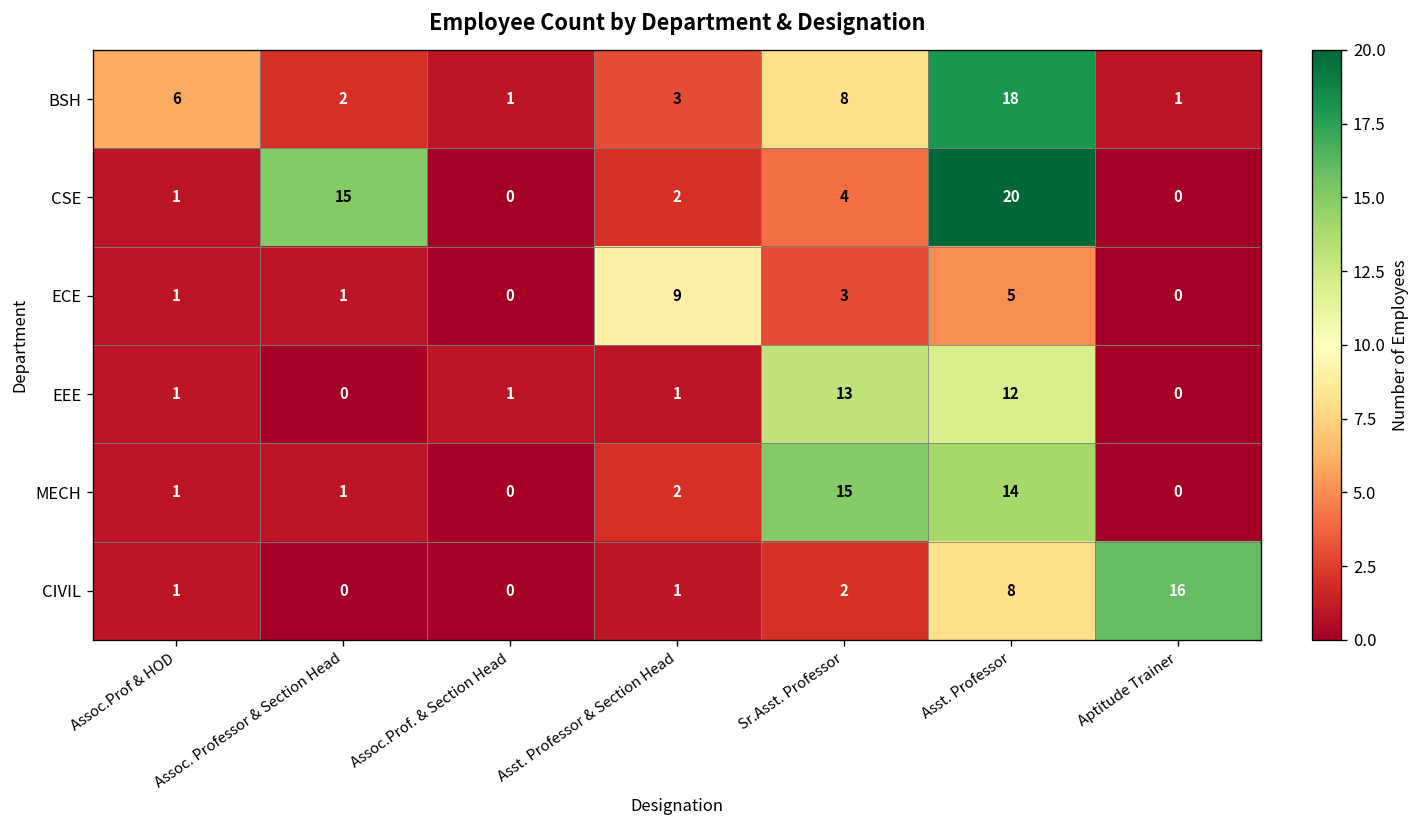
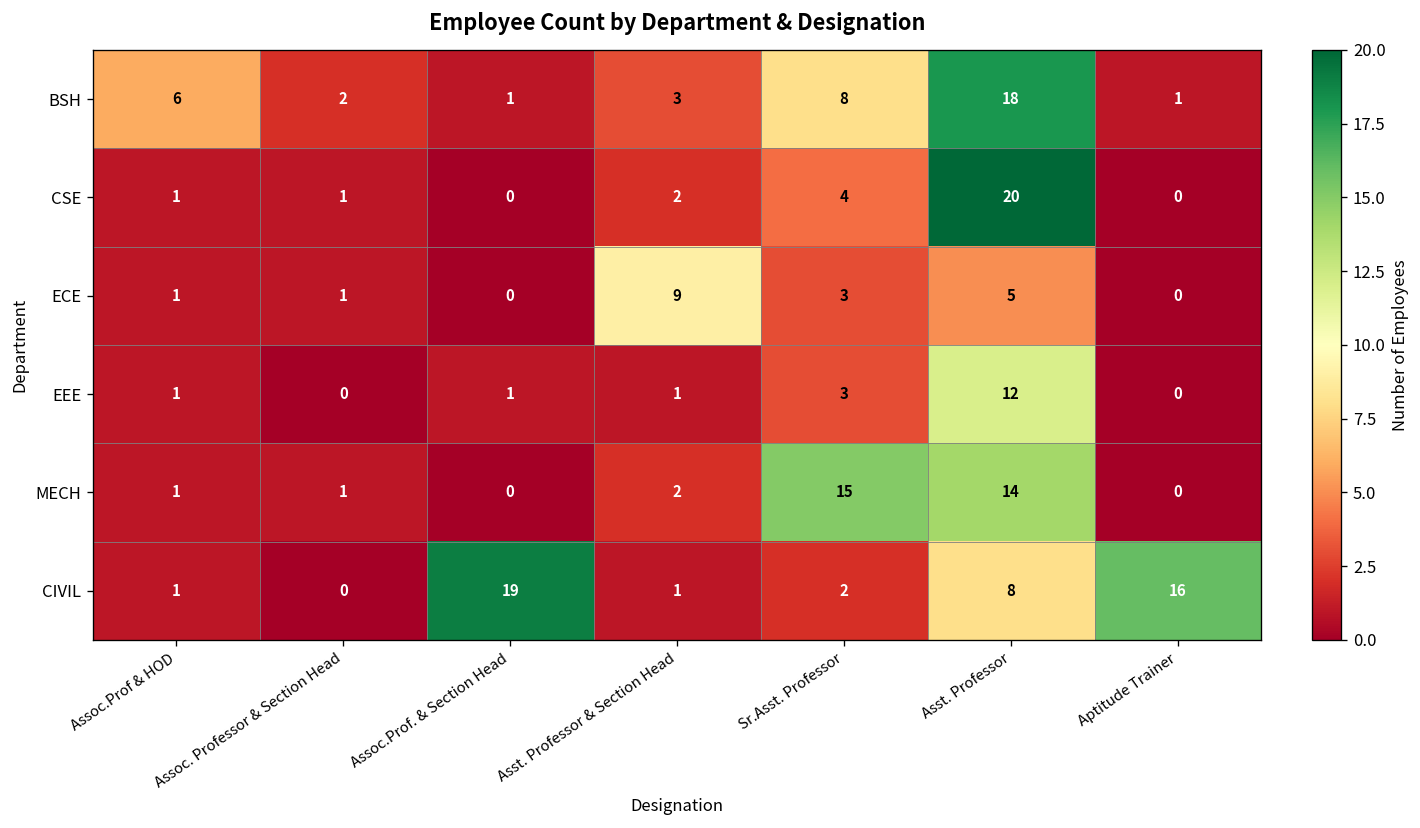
  {
    "BSH": {
      "Assoc.Prof & HOD": 6,
      "Assoc. Professor & Section Head": 2,
      "Assoc.Prof. & Section Head": 1,
      "Asst. Professor & Section Head": 3,
      "Sr.Asst. Professor": 8,
      "Asst. Professor": 18,
      "Aptitude Trainer": 1
    },
    "CSE": {
      "Assoc.Prof & HOD": 1,
-     "Assoc. Professor & Section Head": 15,
+     "Assoc. Professor & Section Head": 1,
      "Assoc.Prof. & Section Head": 0,
      "Asst. Professor & Section Head": 2,
      "Sr.Asst. Professor": 4,
      "Asst. Professor": 20,
      "Aptitude Trainer": 0
    },
    "ECE": {
      "Assoc.Prof & HOD": 1,
      "Assoc. Professor & Section Head": 1,
      "Assoc.Prof. & Section Head": 0,
      "Asst. Professor & Section Head": 9,
      "Sr.Asst. Professor": 3,
      "Asst. Professor": 5,
      "Aptitude Trainer": 0
    },
    "EEE": {
      "Assoc.Prof & HOD": 1,
      "Assoc. Professor & Section Head": 0,
      "Assoc.Prof. & Section Head": 1,
      "Asst. Professor & Section Head": 1,
-     "Sr.Asst. Professor": 13,
+     "Sr.Asst. Professor": 3,
      "Asst. Professor": 12,
      "Aptitude Trainer": 0
    },
    "MECH": {
      "Assoc.Prof & HOD": 1,
      "Assoc. Professor & Section Head": 1,
      "Assoc.Prof. & Section Head": 0,
      "Asst. Professor & Section Head": 2,
      "Sr.Asst. Professor": 15,
      "Asst. Professor": 14,
      "Aptitude Trainer": 0
    },
    "CIVIL": {
      "Assoc.Prof & HOD": 1,
      "Assoc. Professor & Section Head": 0,
-     "Assoc.Prof. & Section Head": 0,
+     "Assoc.Prof. & Section Head": 19,
      "Asst. Professor & Section Head": 1,
      "Sr.Asst. Professor": 2,
      "Asst. Professor": 8,
      "Aptitude Trainer": 16
    }
  }
